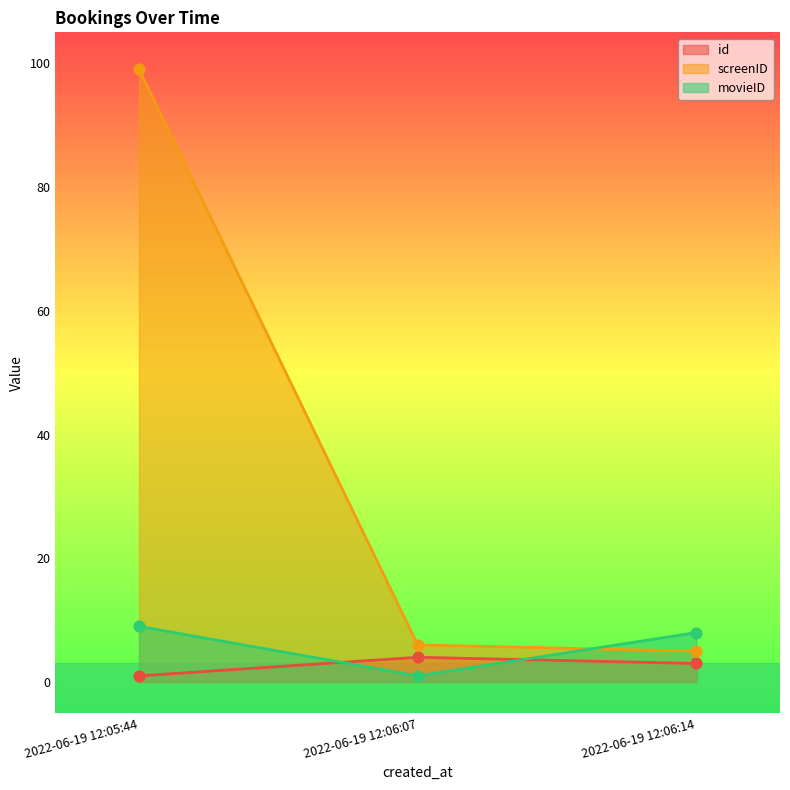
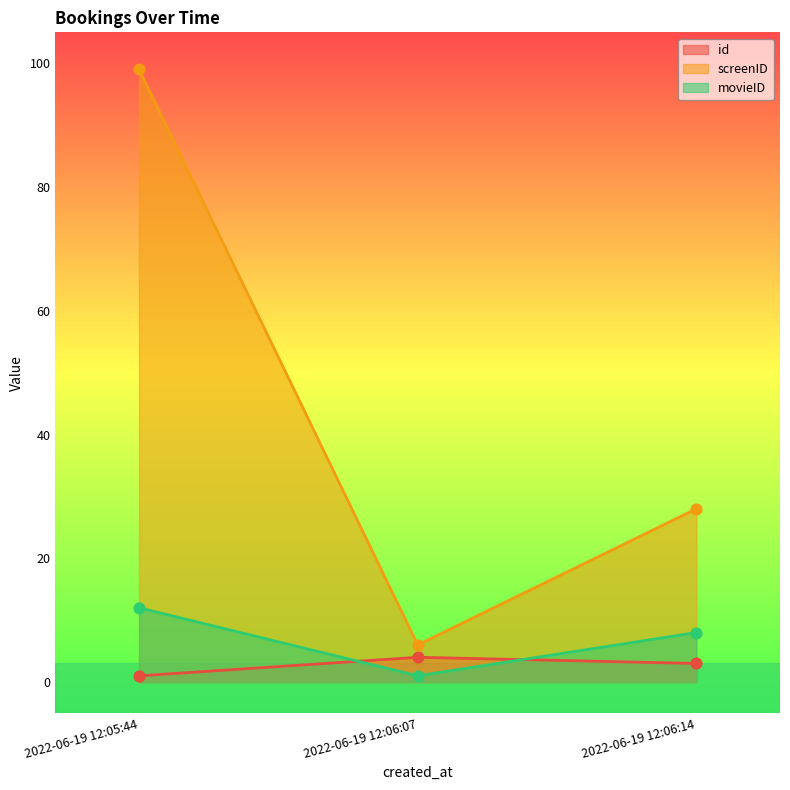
  {
    "id": {
      "2022-06-19 12:06:07": 4
    },
    "screenID": {
      "2022-06-19 12:05:44": 99,
      "2022-06-19 12:06:07": 6,
-     "2022-06-19 12:06:14": 5
+     "2022-06-19 12:06:14": 28
    },
    "movieID": {
-     "2022-06-19 12:05:44": 9,
+     "2022-06-19 12:05:44": 12,
      "2022-06-19 12:06:14": 8
    }
  }
